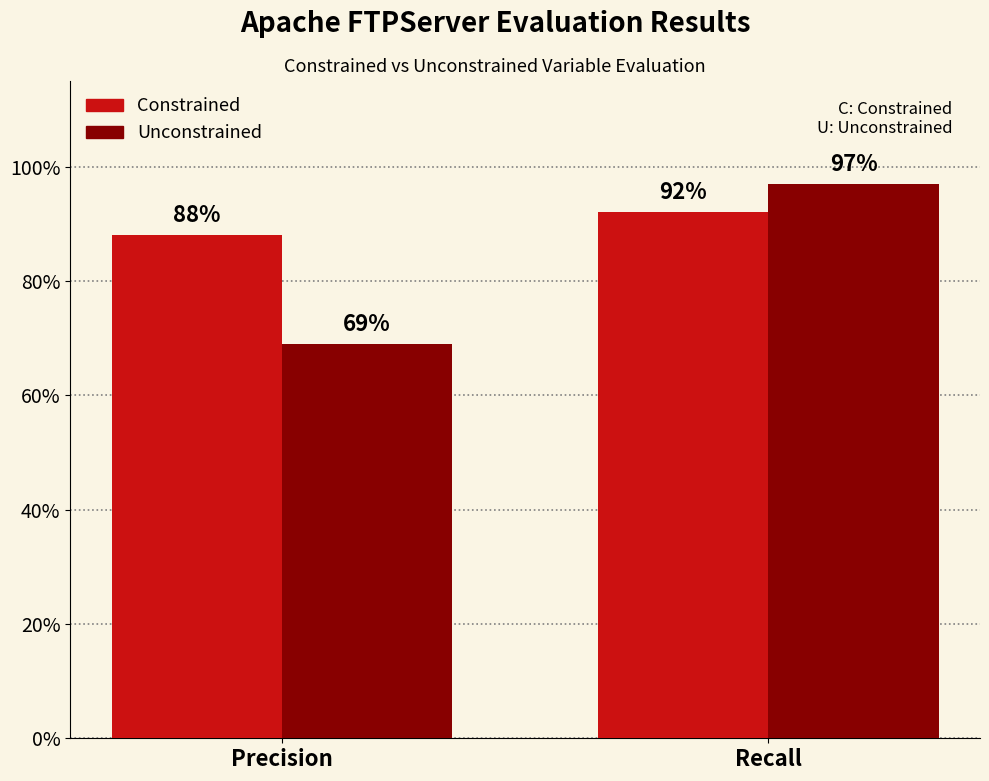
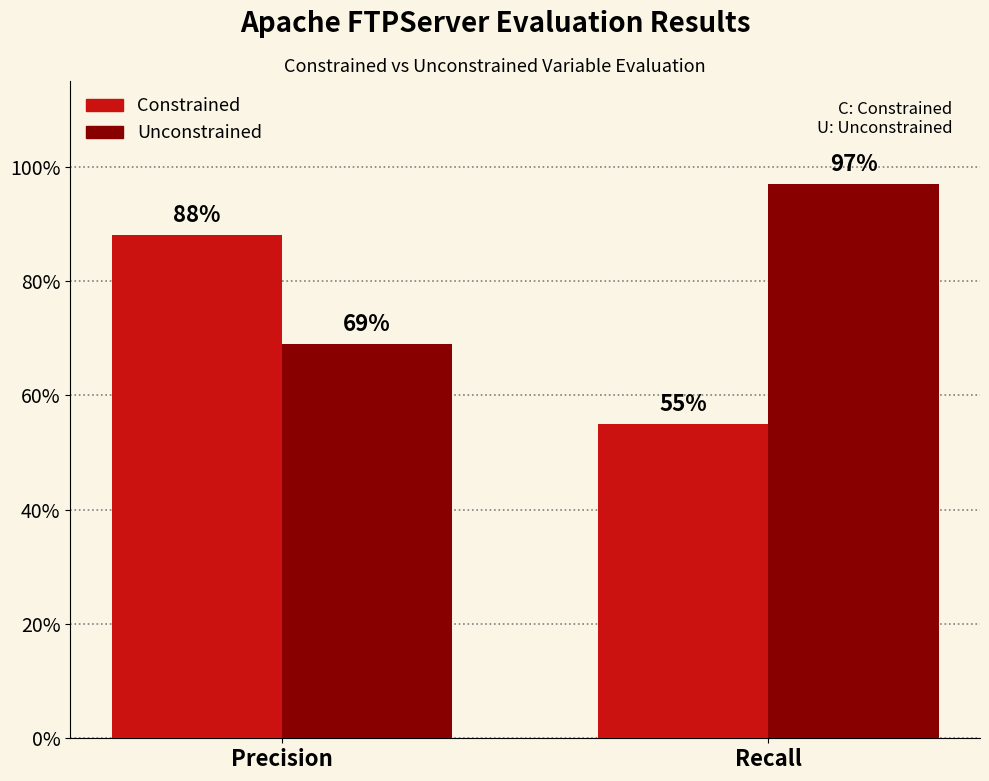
  {
    "Constrained": {
      "Precision": "88%",
-     "Recall": "92%"
+     "Recall": "55%"
    },
    "Unconstrained": {
      "Precision": "69%",
      "Recall": "97%"
    }
  }
